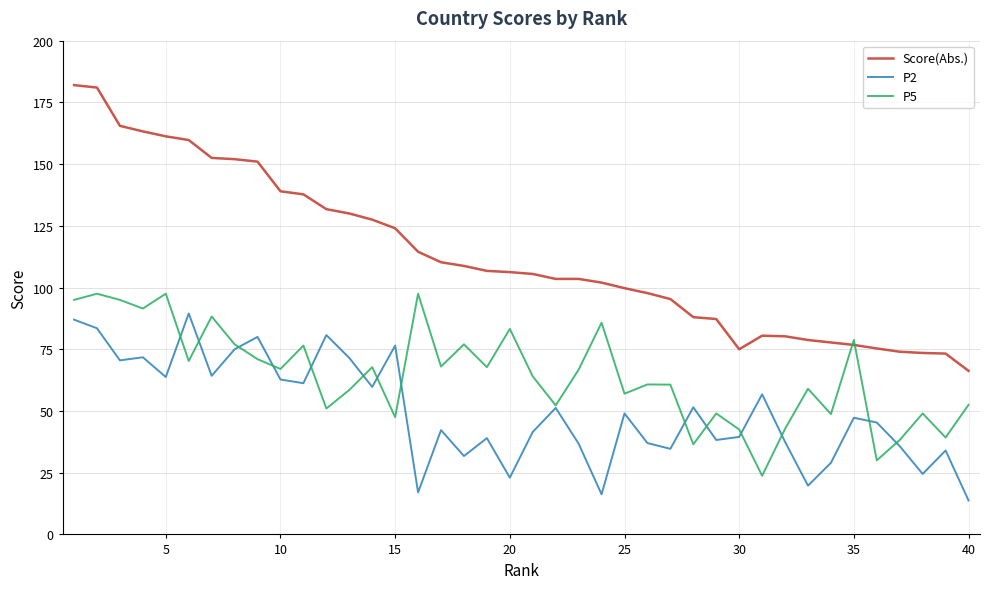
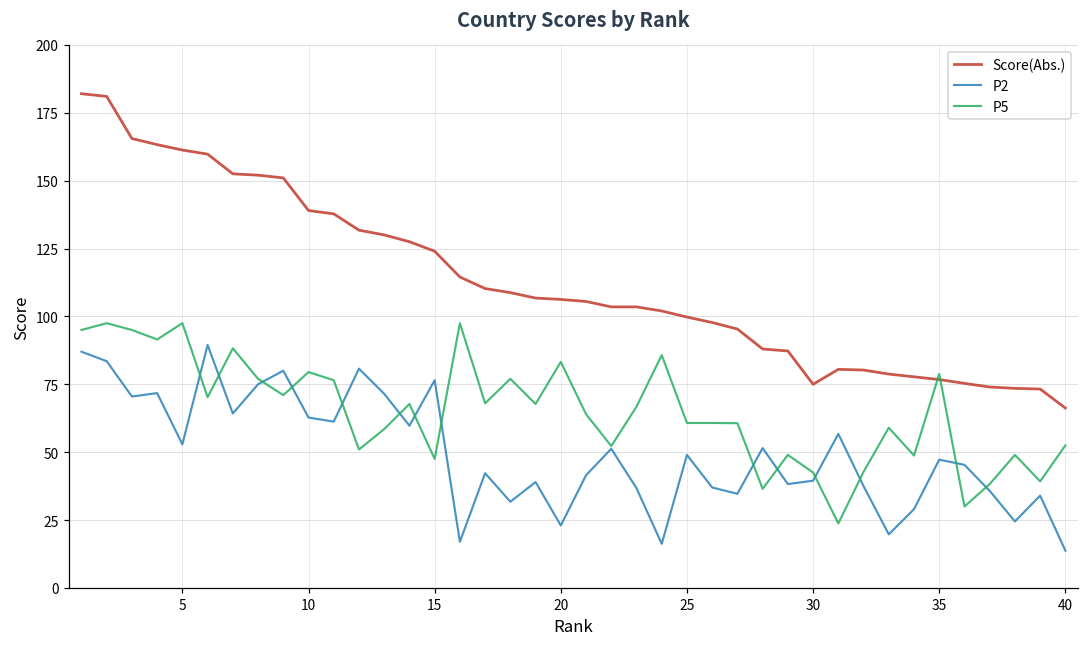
  {
    "Score(Abs.)": {
      "5": 161,
      "10": 139,
      "15": 124,
      "20": 106,
      "25": 100,
      "30": 75,
      "35": 77,
      "40": 66
    },
    "P2": {
-     "5": 64,
+     "5": 53,
      "10": 63,
      "15": 77,
      "20": 23,
      "25": 49,
      "30": 40,
      "35": 47,
      "40": 14
    },
    "P5": {
      "5": 98,
-     "10": 67,
+     "10": 80,
      "15": 48,
      "20": 83,
-     "25": 57,
+     "25": 61,
      "30": 43,
      "35": 79,
      "40": 53
    }
  }
